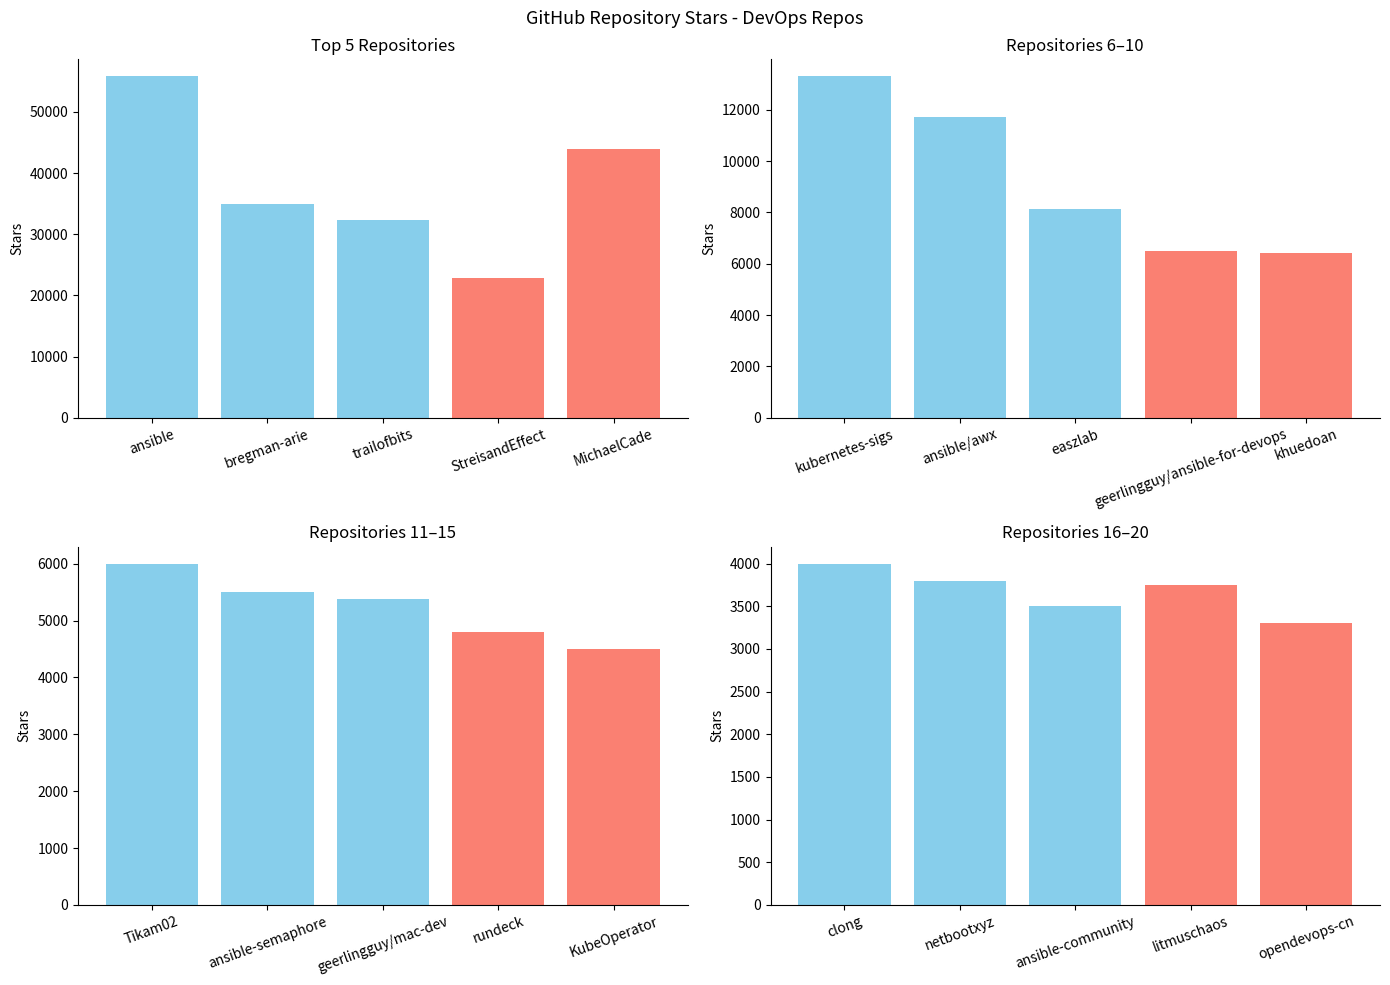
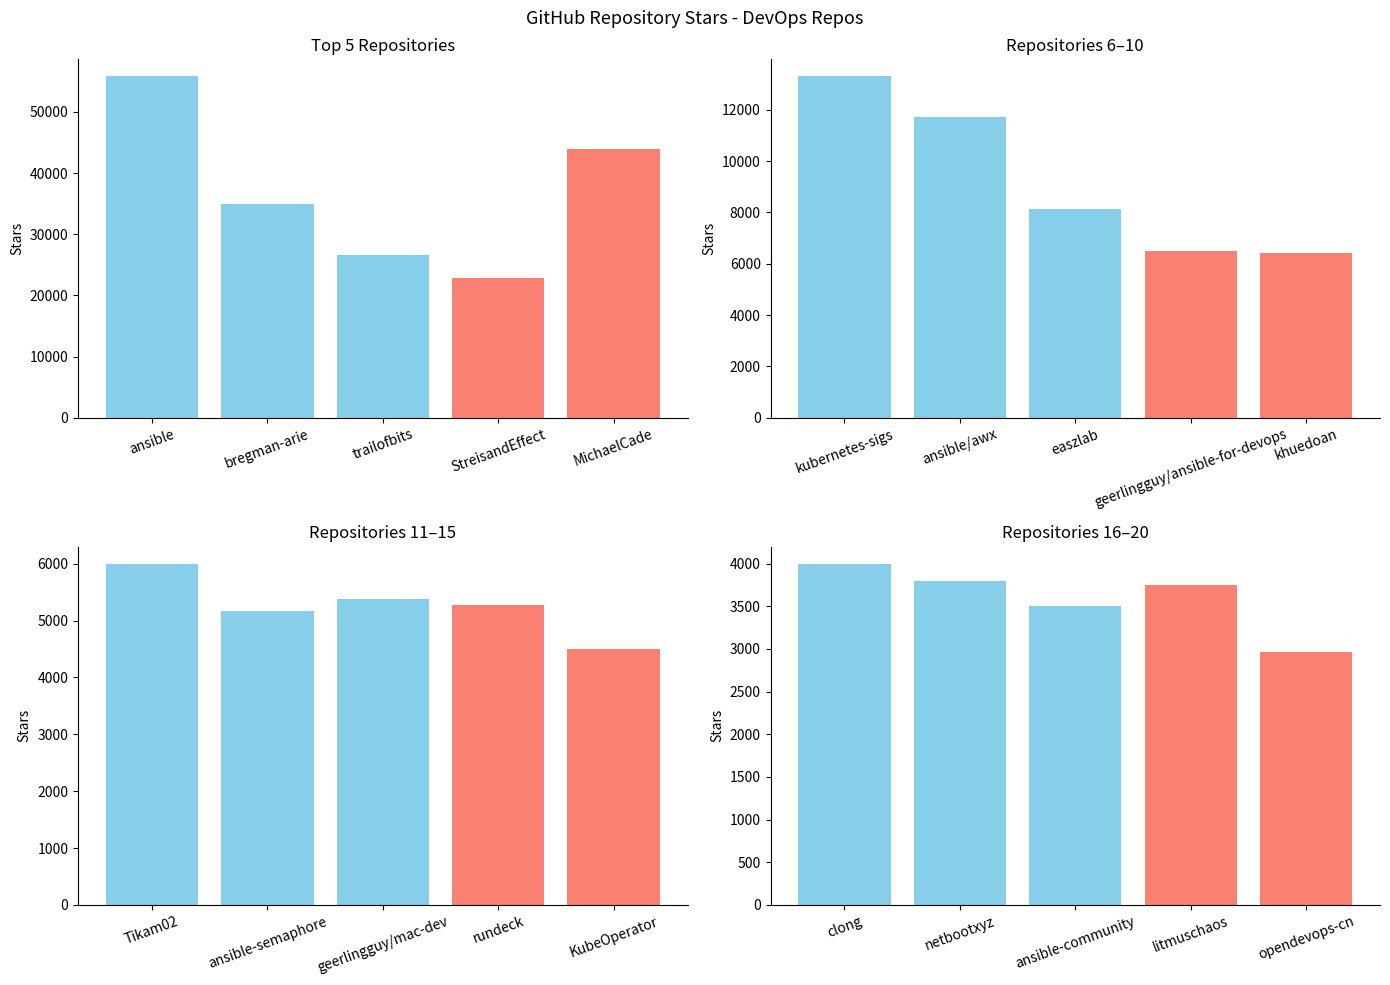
  {
    "Top 5 Repositories": {
      "ansible": 56000,
      "bregman-arie": 35000,
-     "trailofbits": 32000,
+     "trailofbits": 27000,
      "StreisandEffect": 23000,
      "MichaelCade": 44000
    },
    "Repositories 6–10": {
      "kubernetes-sigs": 13300,
      "ansible/awx": 11700,
      "easzlab": 8100,
      "geerlingguy/ansible-for-devops": 6500,
      "khuedoan": 6400
    },
    "Repositories 11–15": {
      "Tikam02": 6000,
-     "ansible-semaphore": 5500,
+     "ansible-semaphore": 5200,
      "geerlingguy/mac-dev": 5400,
-     "rundeck": 4800,
+     "rundeck": 5300,
      "KubeOperator": 4500
    },
    "Repositories 16–20": {
      "clong": 4000,
      "netbootxyz": 3800,
      "ansible-community": 3500,
      "litmuschaos": 3800,
-     "opendevops-cn": 3300
+     "opendevops-cn": 3000
    }
  }
